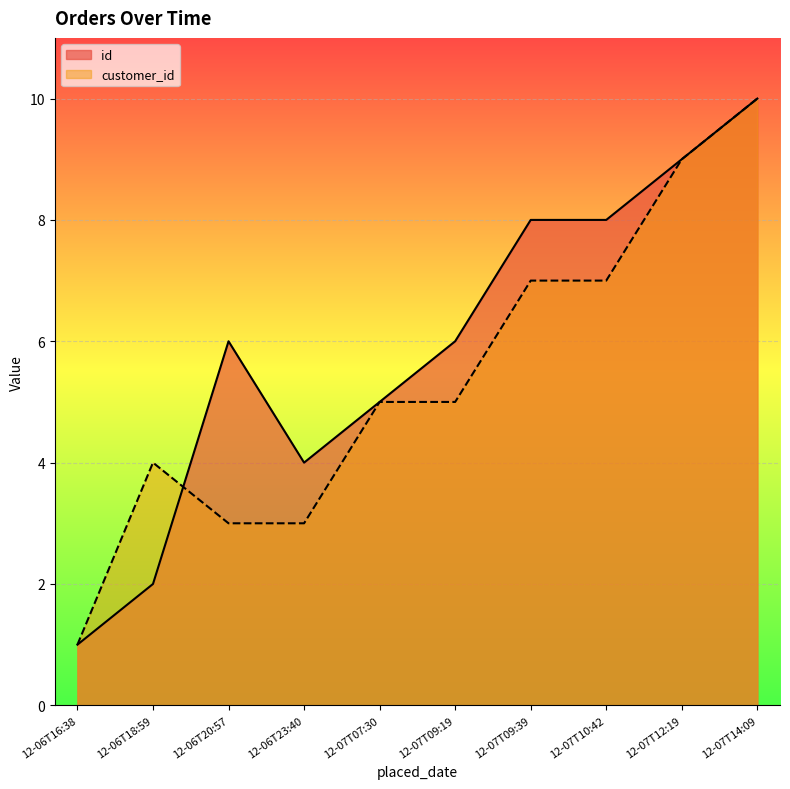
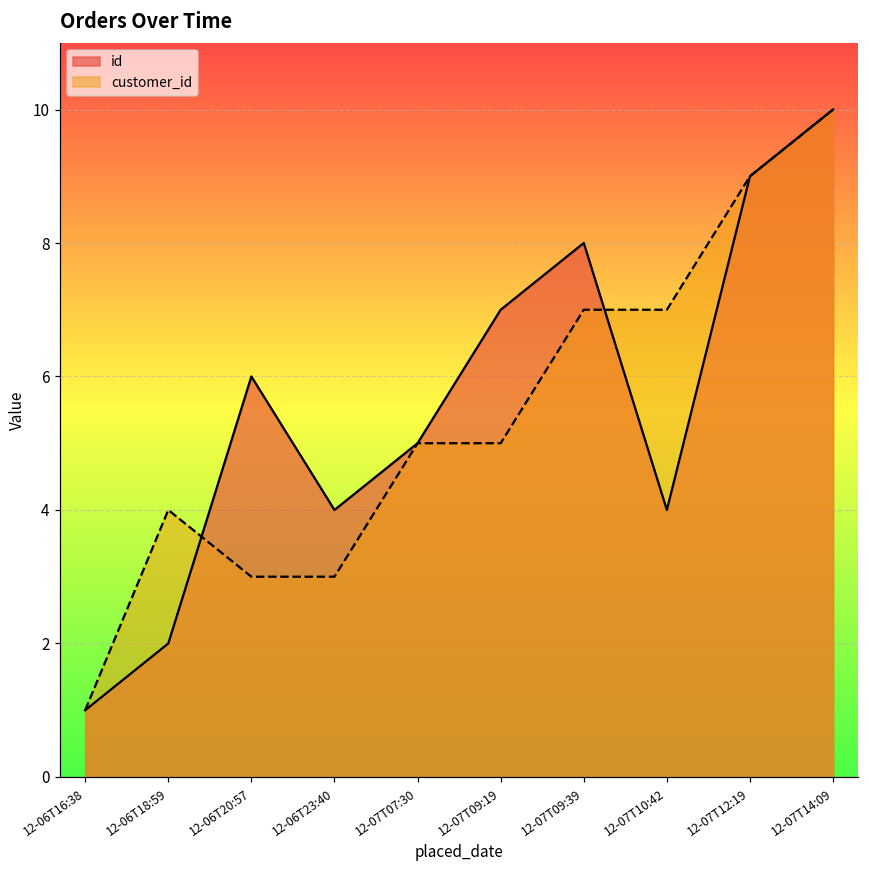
  {
    "id": {
      "12-06T18:59": 2,
      "12-06T20:57": 6,
      "12-06T23:40": 4,
-     "12-07T09:19": 6,
+     "12-07T09:19": 7,
      "12-07T09:39": 8,
-     "12-07T10:42": 8
+     "12-07T10:42": 4
    },
    "customer_id": {
      "12-06T18:59": 4,
      "12-06T20:57": 3,
      "12-06T23:40": 3,
      "12-07T09:19": 5,
      "12-07T09:39": 7,
      "12-07T10:42": 7
    }
  }
